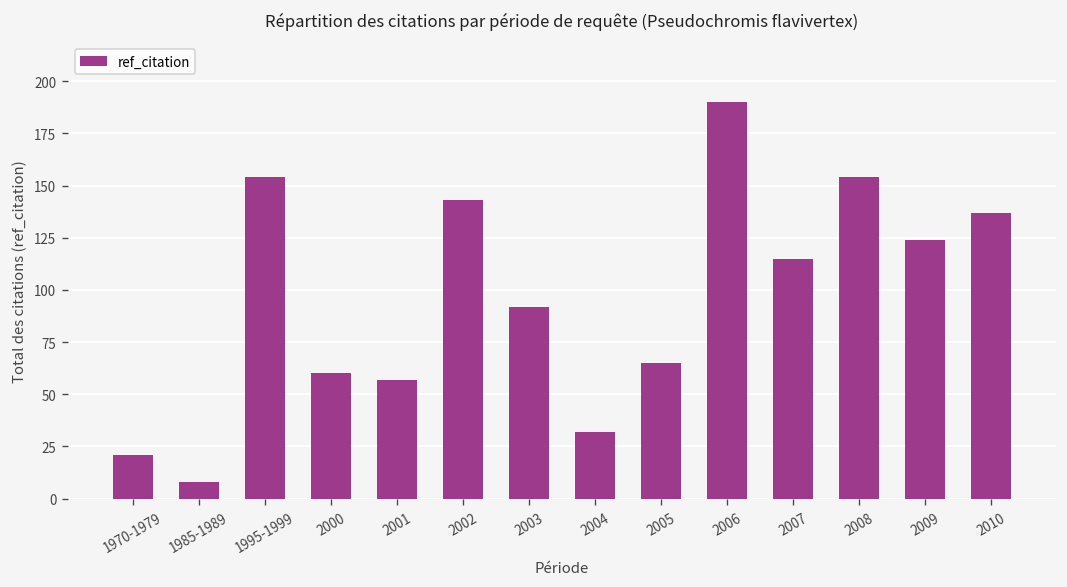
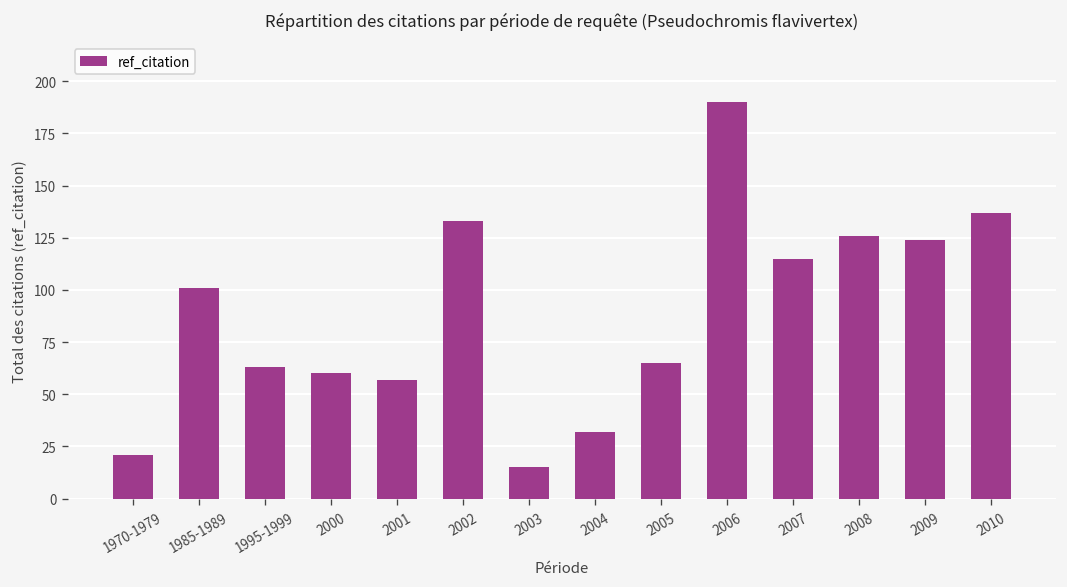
  {
    "1970-1979": 21,
-   "1985-1989": 8,
-   "1995-1999": 154,
+   "1985-1989": 101,
+   "1995-1999": 63,
    "2000": 60,
    "2001": 57,
-   "2002": 143,
-   "2003": 92,
+   "2002": 133,
+   "2003": 15,
    "2004": 32,
    "2005": 65,
    "2006": 190,
    "2007": 115,
-   "2008": 154,
+   "2008": 126,
    "2009": 124,
    "2010": 137
  }
